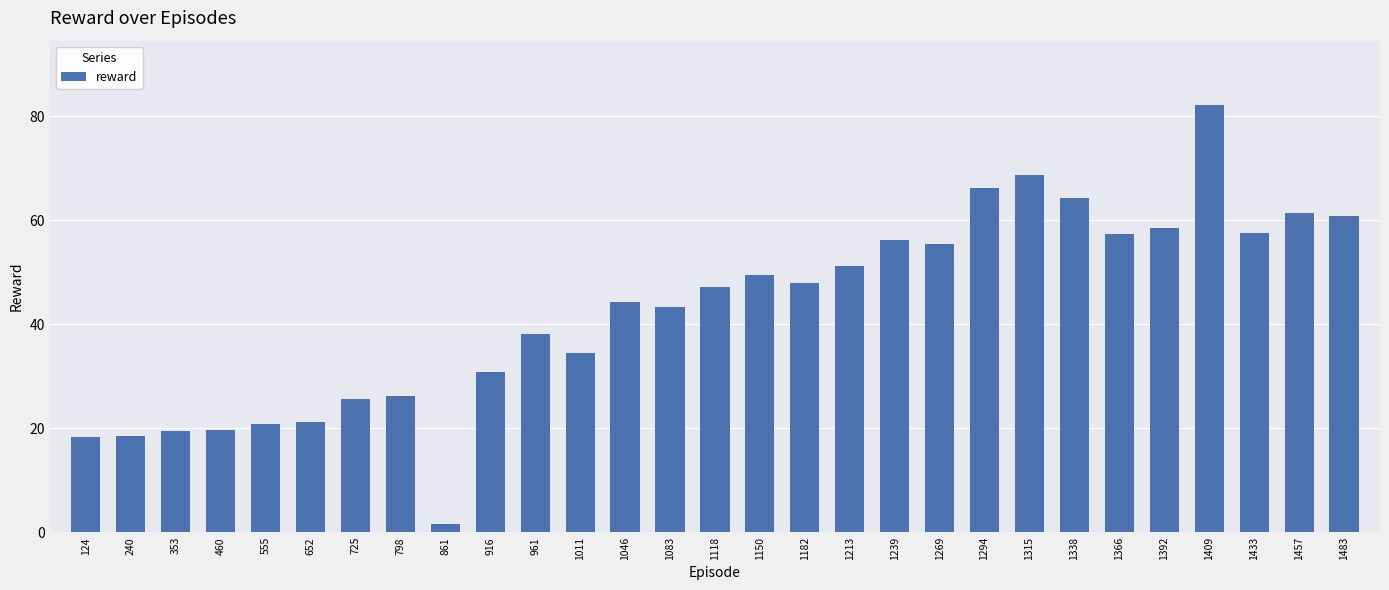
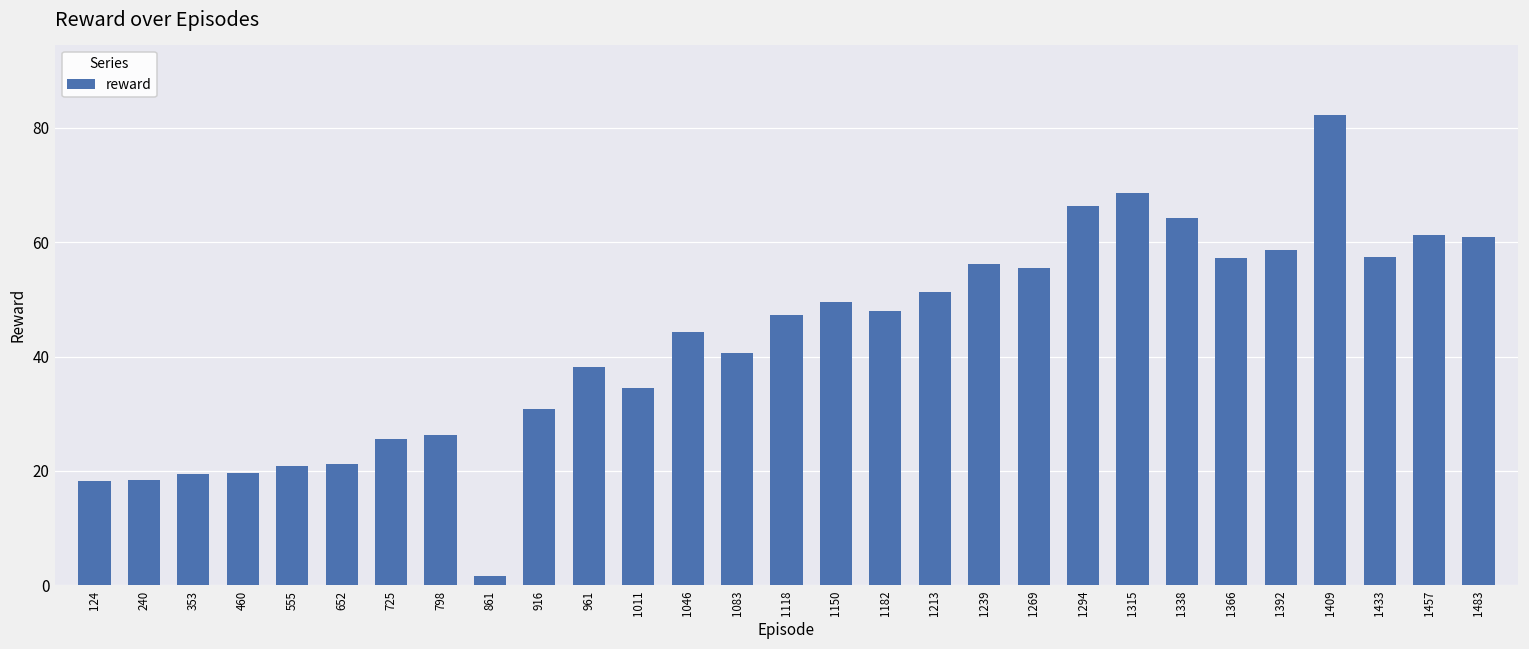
  {
    "124": 18,
    "240": 18,
    "353": 20,
    "460": 20,
    "555": 21,
    "652": 21,
    "725": 26,
    "798": 26,
    "861": 2,
    "916": 31,
    "961": 38,
    "1011": 34,
    "1046": 44,
-   "1083": 43,
+   "1083": 41,
    "1118": 47,
    "1150": 49,
    "1182": 48,
    "1213": 51,
    "1239": 56,
    "1269": 55,
    "1294": 66,
    "1315": 69,
    "1338": 64,
    "1366": 57,
    "1392": 59,
    "1409": 82,
    "1433": 57,
    "1457": 61,
    "1483": 61
  }
